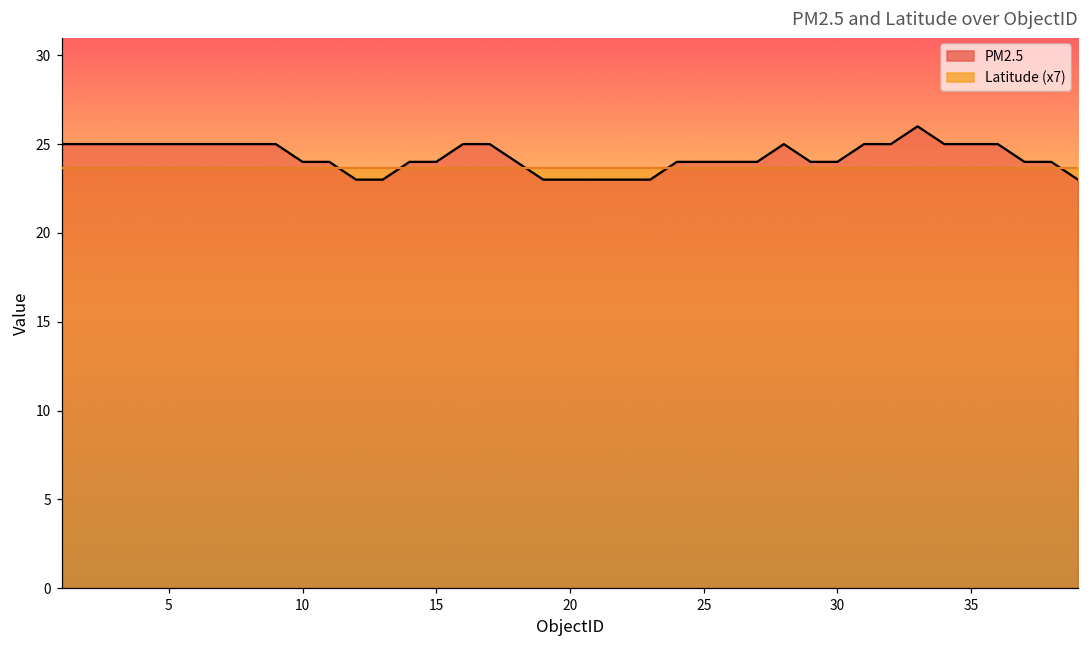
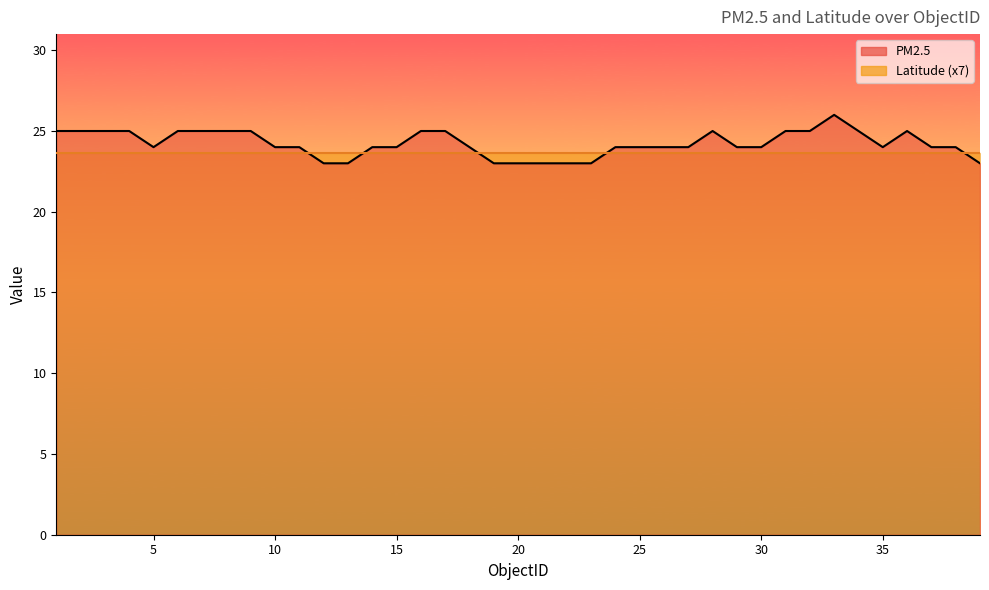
  {
    "PM2.5": {
-     "5": 25,
+     "5": 24,
      "10": 24,
      "15": 24,
      "20": 23,
      "25": 24,
      "30": 24,
-     "35": 25
+     "35": 24
    },
    "Latitude (x7)": {
      "5": 23.6,
      "10": 23.6,
      "15": 23.6,
      "20": 23.6,
      "25": 23.6,
      "30": 23.6,
      "35": 23.6
    }
  }
